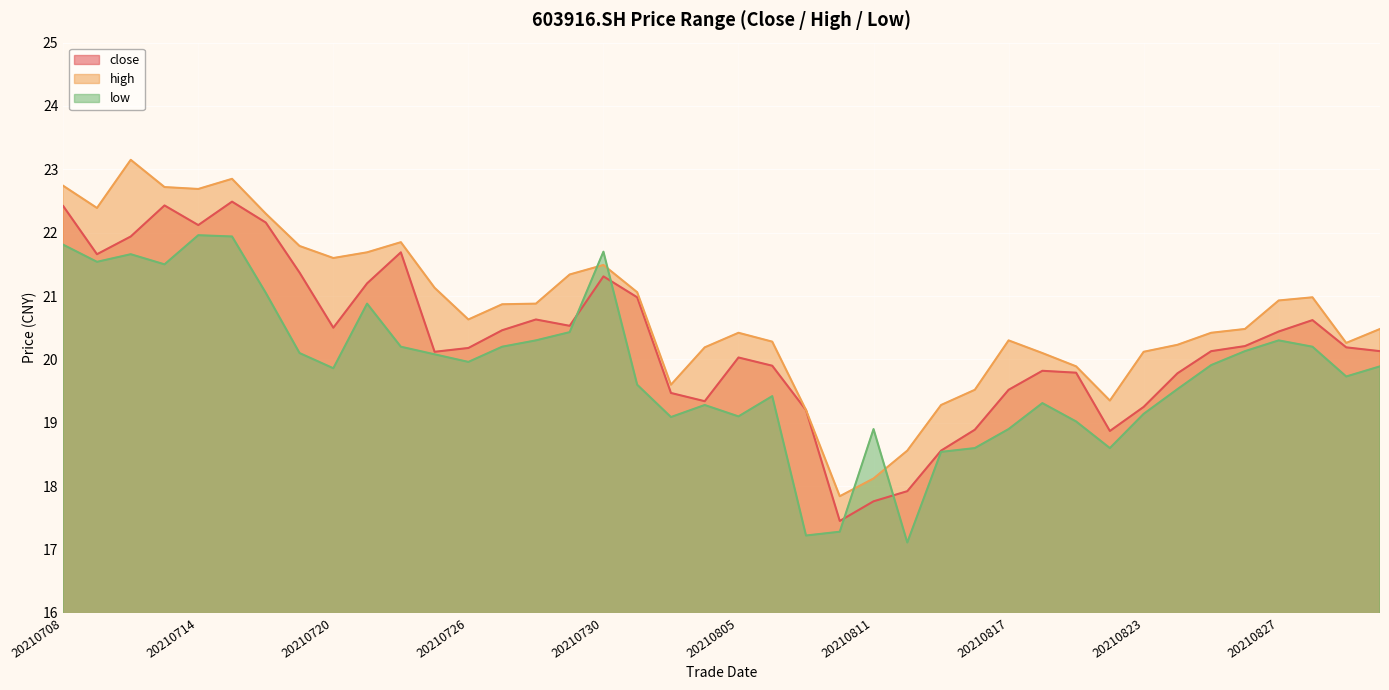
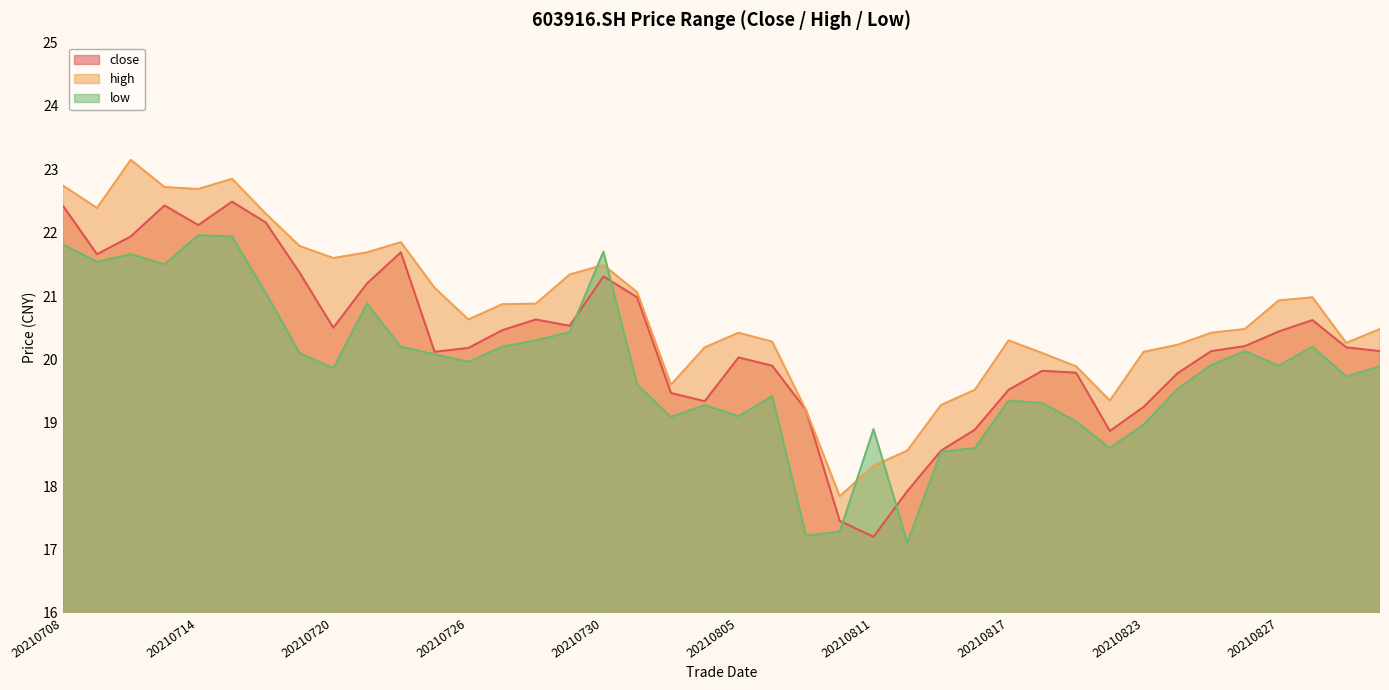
  {
    "close": {
      "20210708": 22.4,
      "20210714": 22.1,
      "20210720": 20.5,
      "20210726": 20.2,
      "20210730": 21.3,
      "20210805": 20.0,
-     "20210811": 17.8,
+     "20210811": 17.2,
      "20210817": 19.5,
      "20210823": 19.3,
      "20210827": 20.4
    },
    "high": {
      "20210708": 22.7,
      "20210714": 22.7,
      "20210720": 21.6,
      "20210726": 20.6,
      "20210730": 21.5,
      "20210805": 20.4,
-     "20210811": 18.1,
+     "20210811": 18.3,
      "20210817": 20.3,
      "20210823": 20.1,
      "20210827": 20.9
    },
    "low": {
      "20210708": 21.8,
      "20210714": 22.0,
      "20210720": 19.9,
      "20210726": 20.0,
      "20210730": 21.7,
      "20210805": 19.1,
      "20210811": 18.9,
-     "20210817": 18.9,
-     "20210823": 19.1,
-     "20210827": 20.3
+     "20210817": 19.4,
+     "20210823": 19.0,
+     "20210827": 19.9
    }
  }
